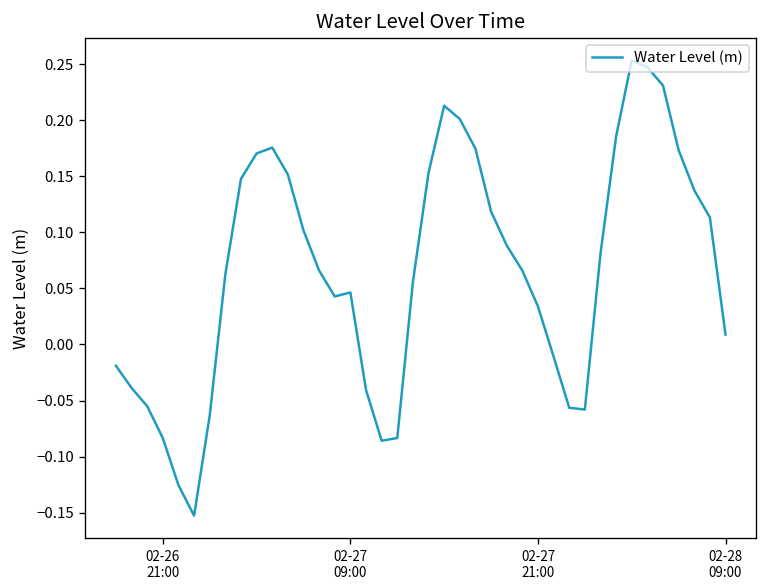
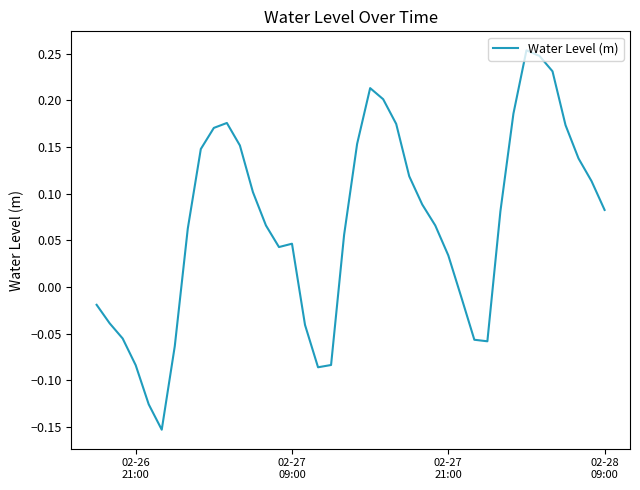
  {
    "02-26 21:00": -0.08,
    "02-27 09:00": 0.05,
    "02-27 21:00": 0.03,
-   "02-28 09:00": 0.01
+   "02-28 09:00": 0.08
  }
